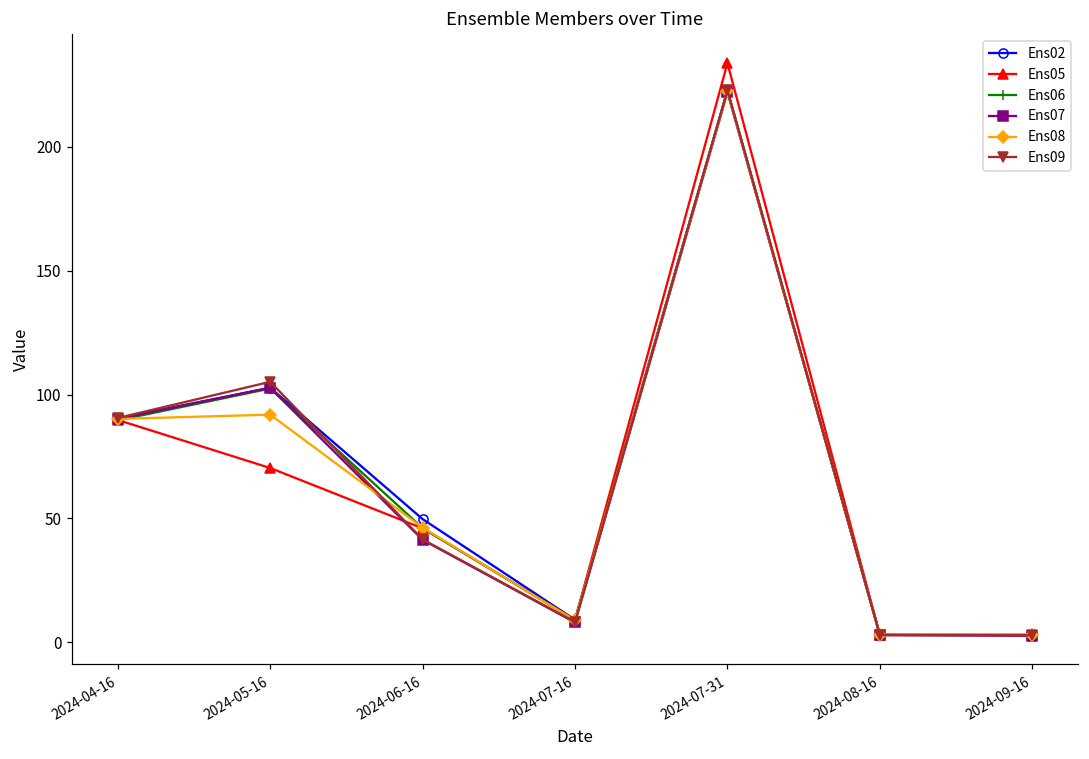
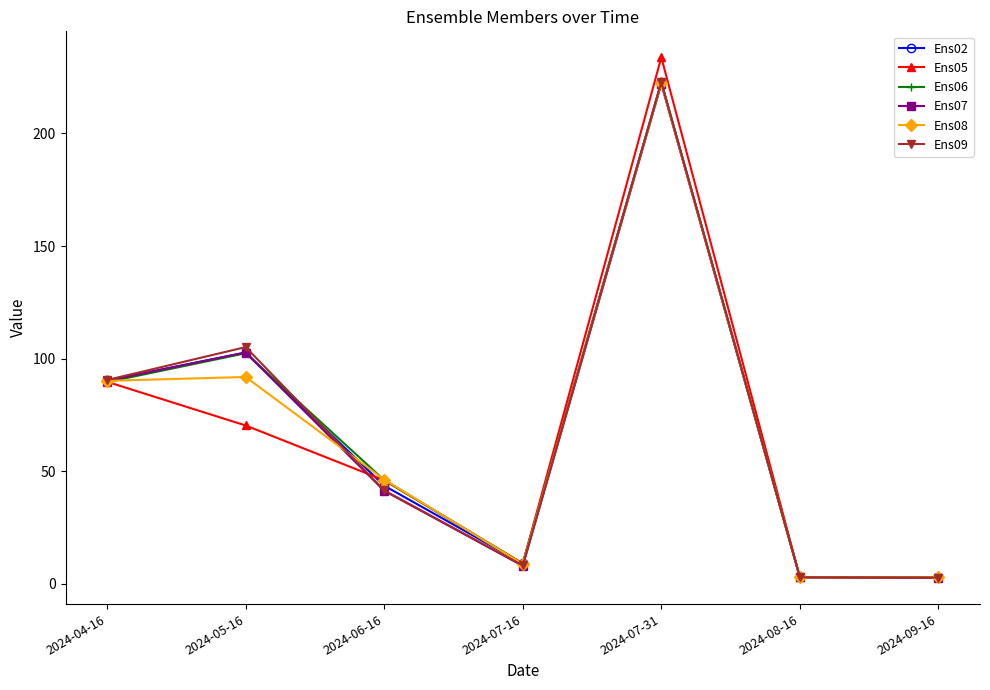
  {
    "Ens02": {
-     "2024-06-16": 50
+     "2024-06-16": 44
    },
    "Ens05": {
      "2024-05-16": 70,
      "2024-07-31": 234
    },
    "Ens08": {
      "2024-05-16": 92
    },
    "Ens09": {
      "2024-05-16": 105
    }
  }
